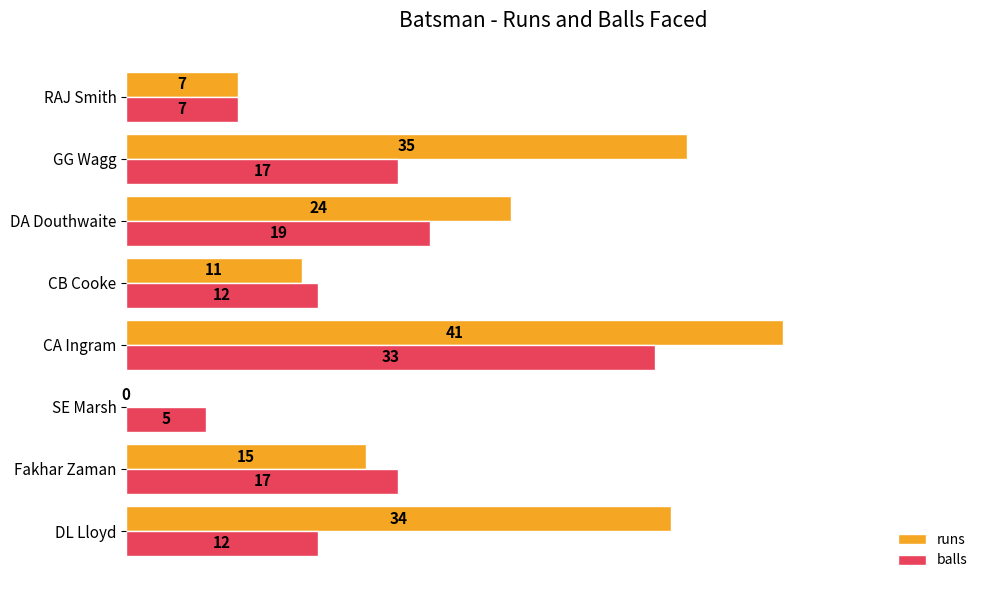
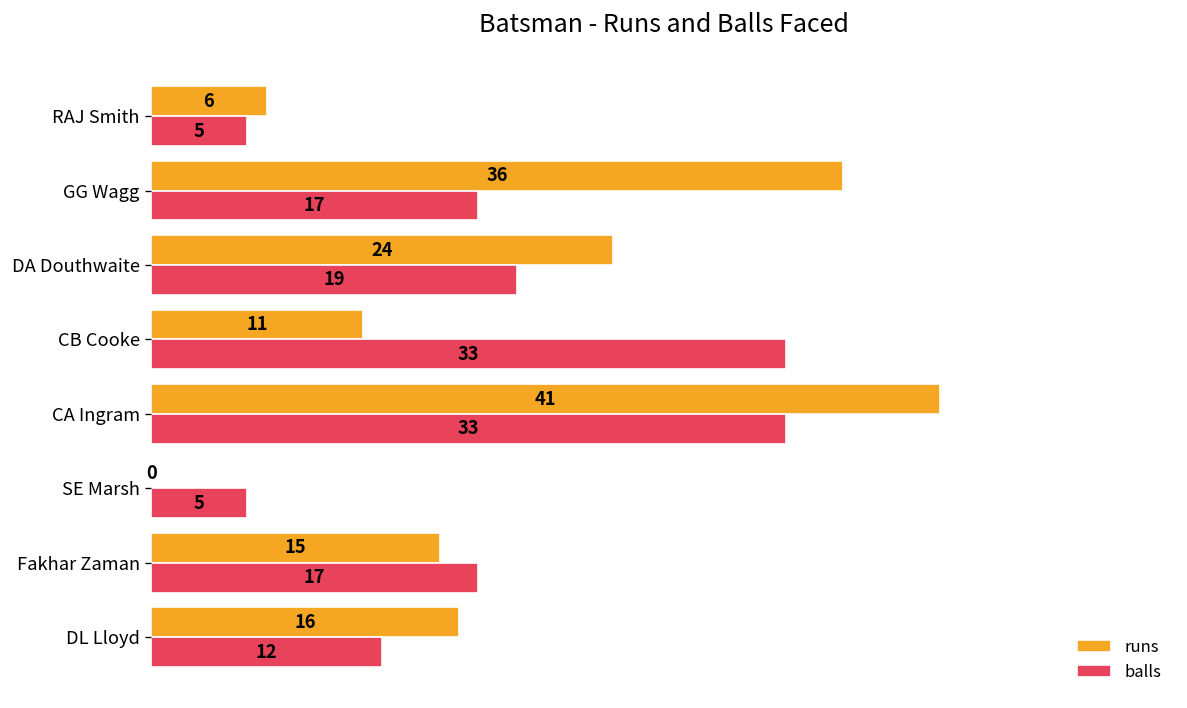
  {
    "runs": {
-     "RAJ Smith": 7,
-     "GG Wagg": 35,
+     "RAJ Smith": 6,
+     "GG Wagg": 36,
      "DA Douthwaite": 24,
      "CB Cooke": 11,
      "CA Ingram": 41,
      "SE Marsh": 0,
      "Fakhar Zaman": 15,
-     "DL Lloyd": 34
+     "DL Lloyd": 16
    },
    "balls": {
-     "RAJ Smith": 7,
+     "RAJ Smith": 5,
      "GG Wagg": 17,
      "DA Douthwaite": 19,
-     "CB Cooke": 12,
+     "CB Cooke": 33,
      "CA Ingram": 33,
      "SE Marsh": 5,
      "Fakhar Zaman": 17,
      "DL Lloyd": 12
    }
  }
